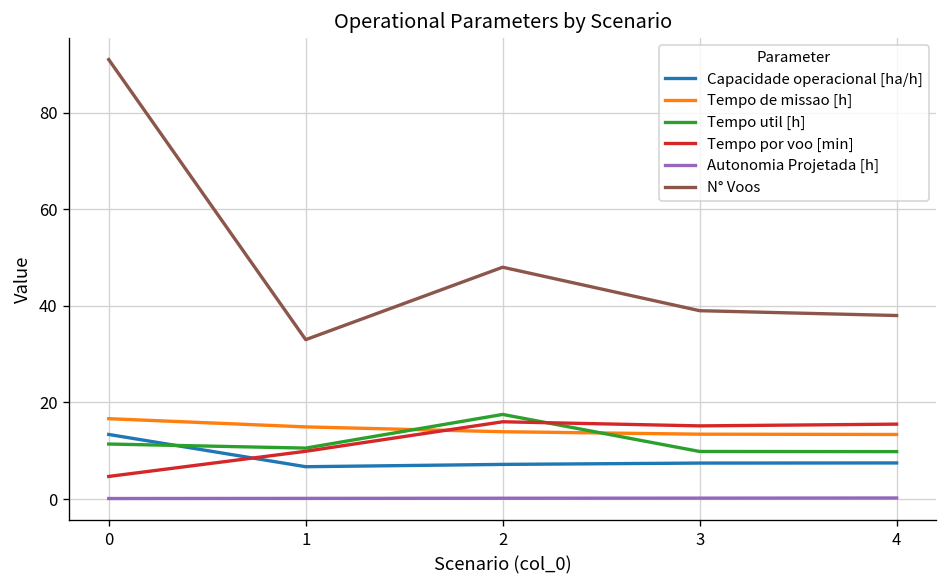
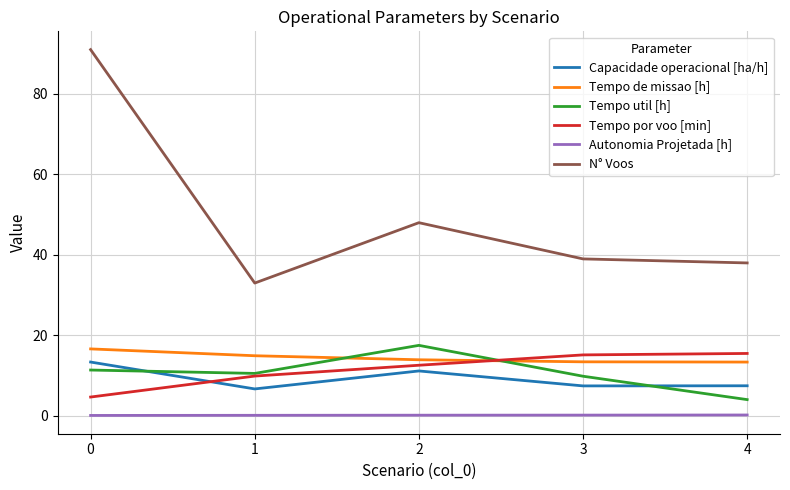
  {
    "Capacidade operacional [ha/h]": {
      "0": 13,
      "1": 7,
-     "2": 7,
+     "2": 11,
      "3": 7,
      "4": 7
    },
    "Tempo de missao [h]": {
      "0": 17,
      "1": 15,
      "2": 14,
      "3": 13,
      "4": 13
    },
    "Tempo util [h]": {
      "0": 11,
      "1": 11,
      "2": 18,
      "3": 10,
-     "4": 10
+     "4": 4
    },
    "Tempo por voo [min]": {
      "0": 5,
      "1": 10,
-     "2": 16,
+     "2": 13,
      "3": 15,
      "4": 16
    },
    "Autonomia Projetada [h]": {
      "0": 0,
      "1": 0,
      "2": 0,
      "3": 0,
      "4": 0
    },
    "N° Voos": {
      "0": 91,
      "1": 33,
      "2": 48,
      "3": 39,
      "4": 38
    }
  }
